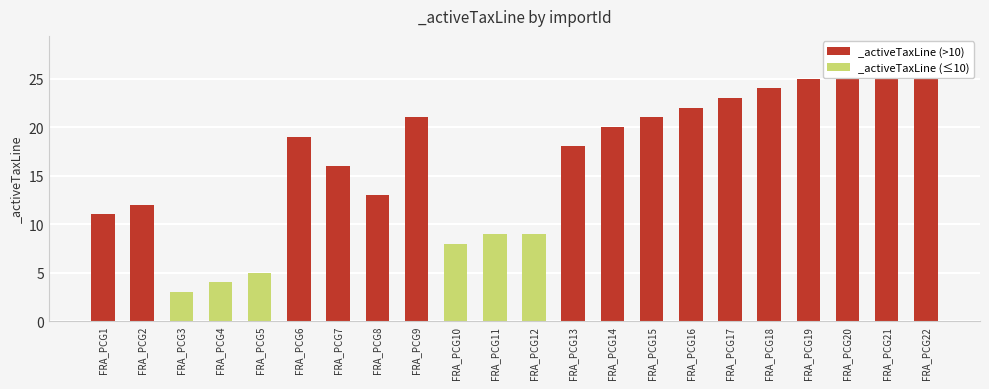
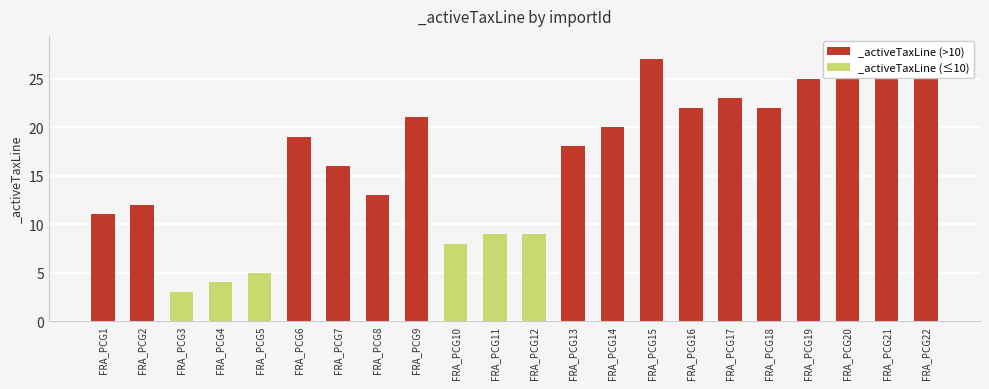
  {
    "FRA_PCG1": 11,
    "FRA_PCG2": 12,
    "FRA_PCG3": 3,
    "FRA_PCG4": 4,
    "FRA_PCG5": 5,
    "FRA_PCG6": 19,
    "FRA_PCG7": 16,
    "FRA_PCG8": 13,
    "FRA_PCG9": 21,
    "FRA_PCG10": 8,
    "FRA_PCG11": 9,
    "FRA_PCG12": 9,
    "FRA_PCG13": 18,
    "FRA_PCG14": 20,
-   "FRA_PCG15": 21,
+   "FRA_PCG15": 27,
    "FRA_PCG16": 22,
    "FRA_PCG17": 23,
-   "FRA_PCG18": 24,
+   "FRA_PCG18": 22,
    "FRA_PCG19": 25
  }
